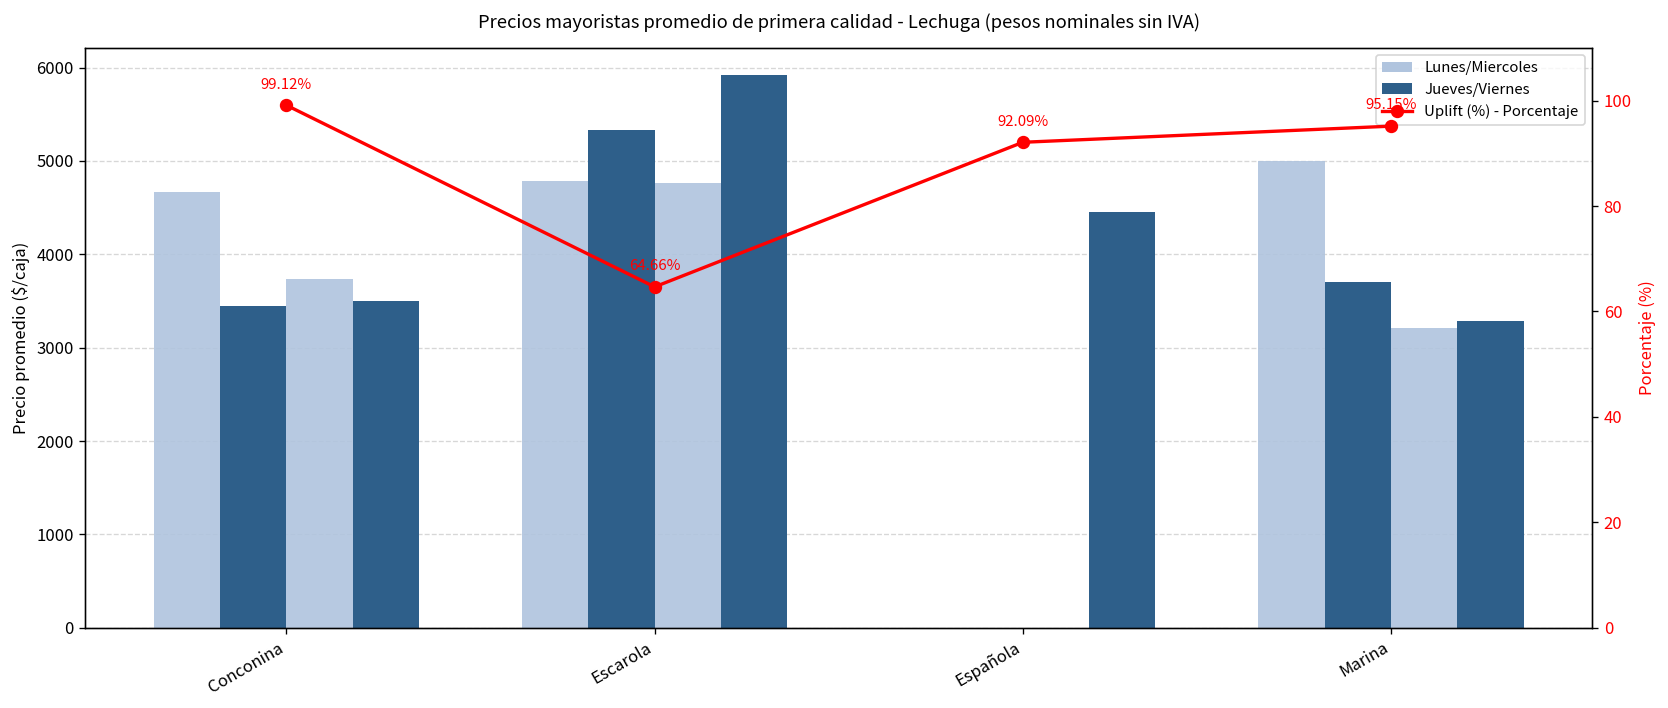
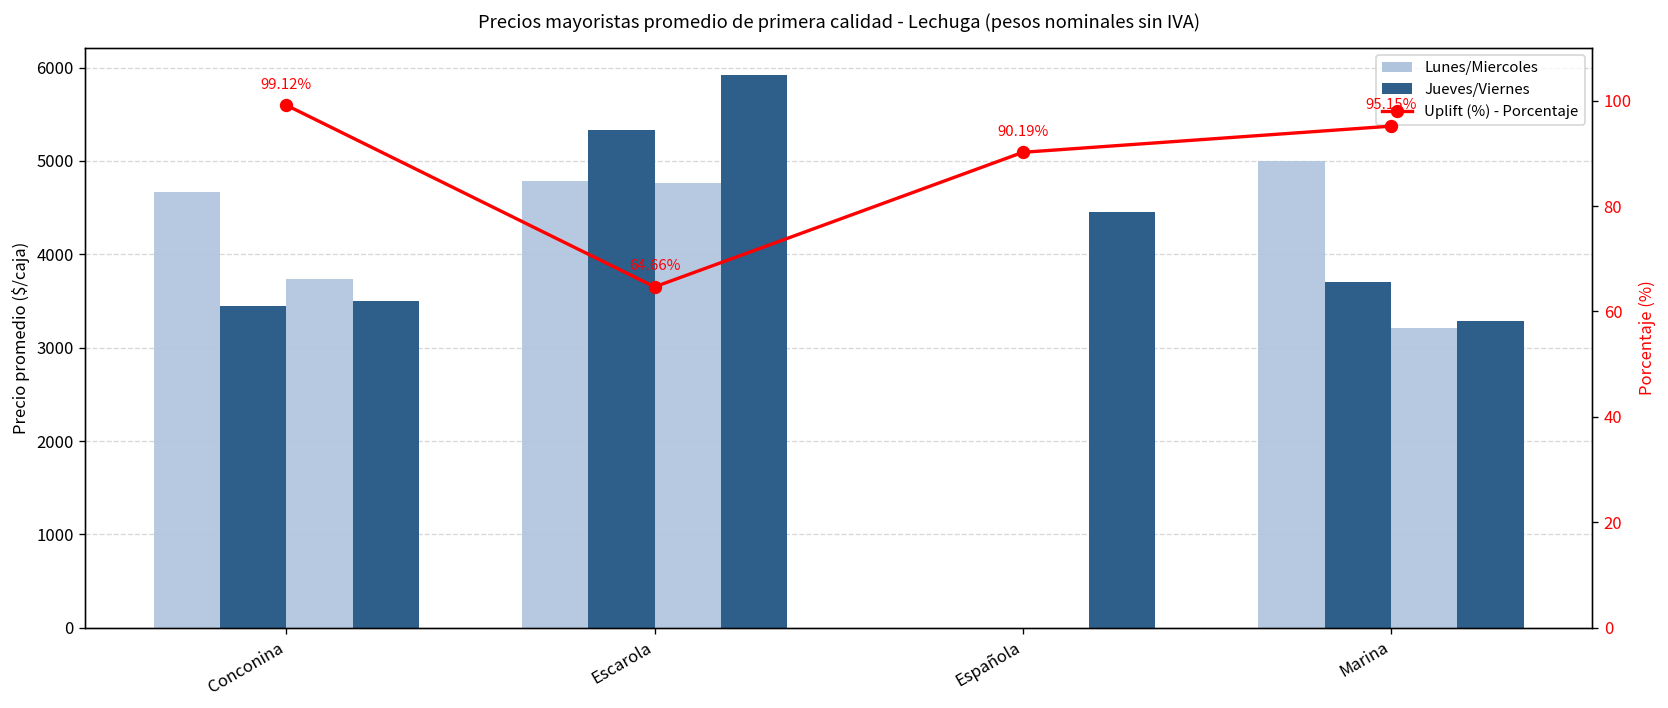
  {
    "Uplift (%) - Porcentaje": {
      "Conconina": "99.12%",
      "Escarola": "64.66%",
-     "Española": "92.09%"
+     "Española": "90.19%"
    }
  }
